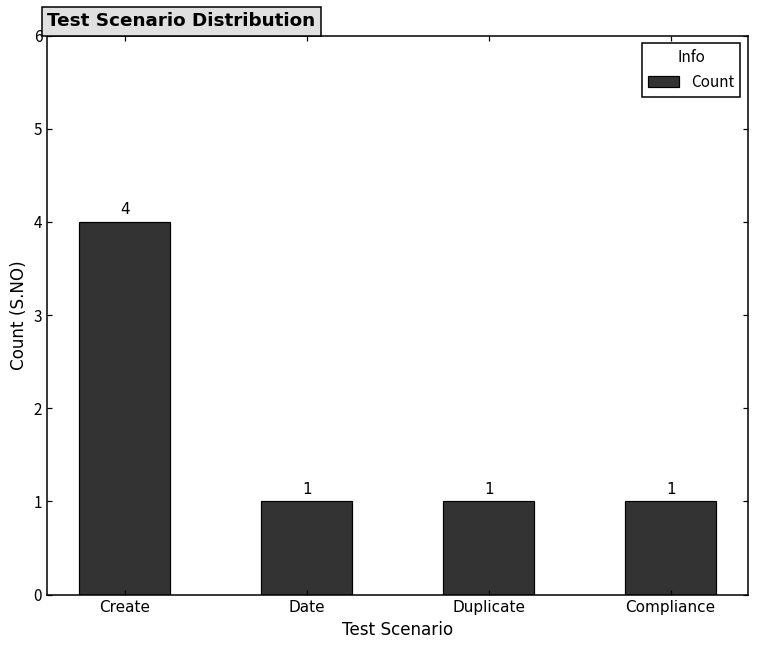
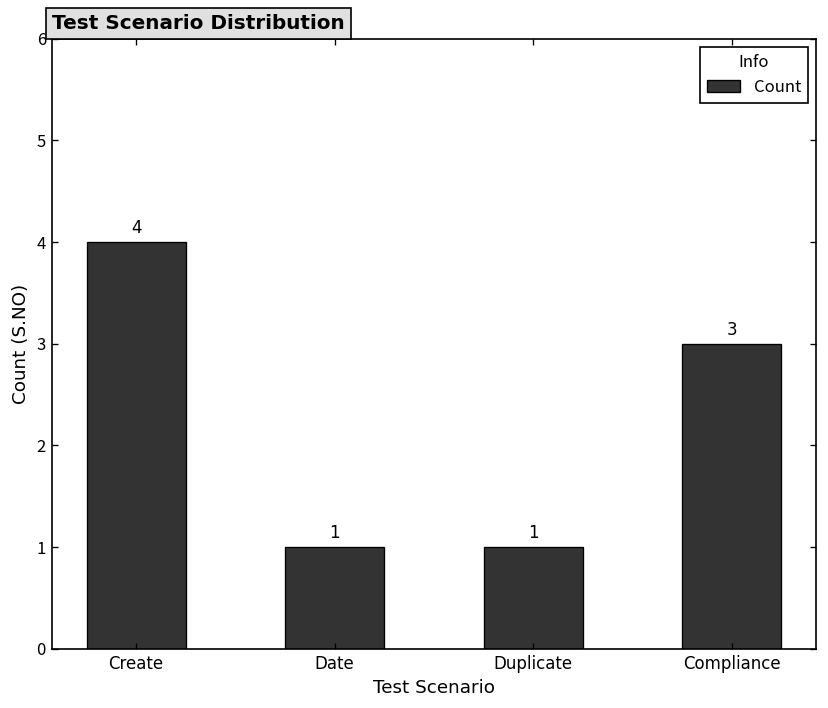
  {
    "Create": 4,
    "Date": 1,
    "Duplicate": 1,
-   "Compliance": 1
+   "Compliance": 3
  }
